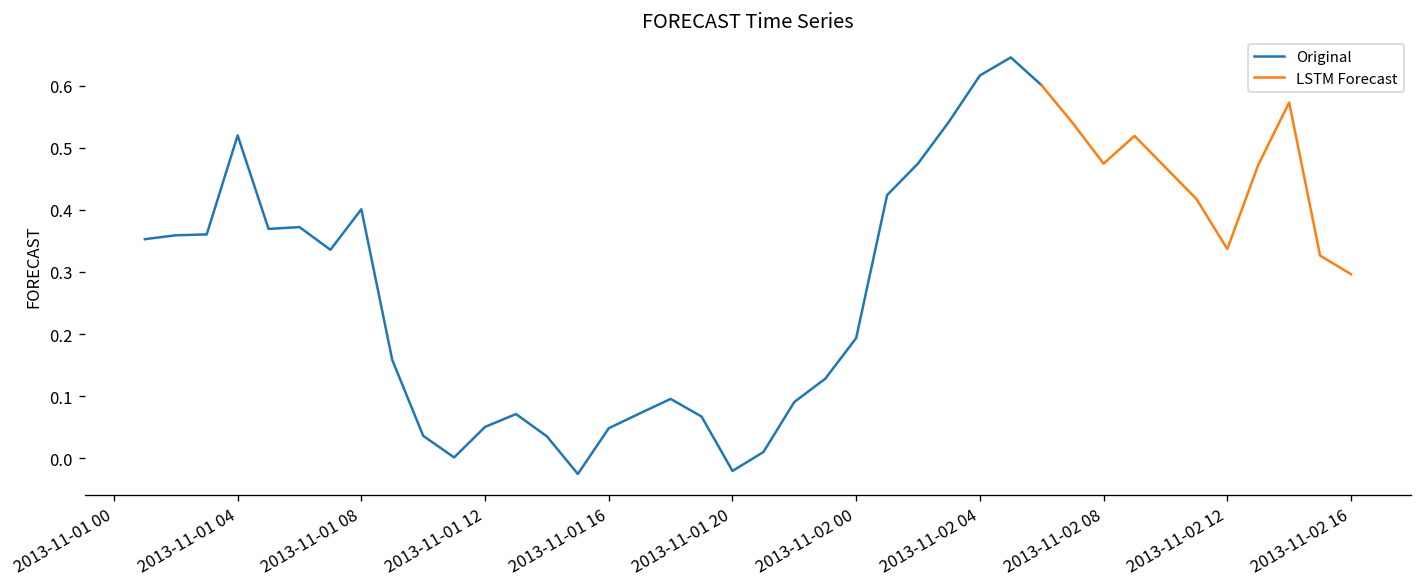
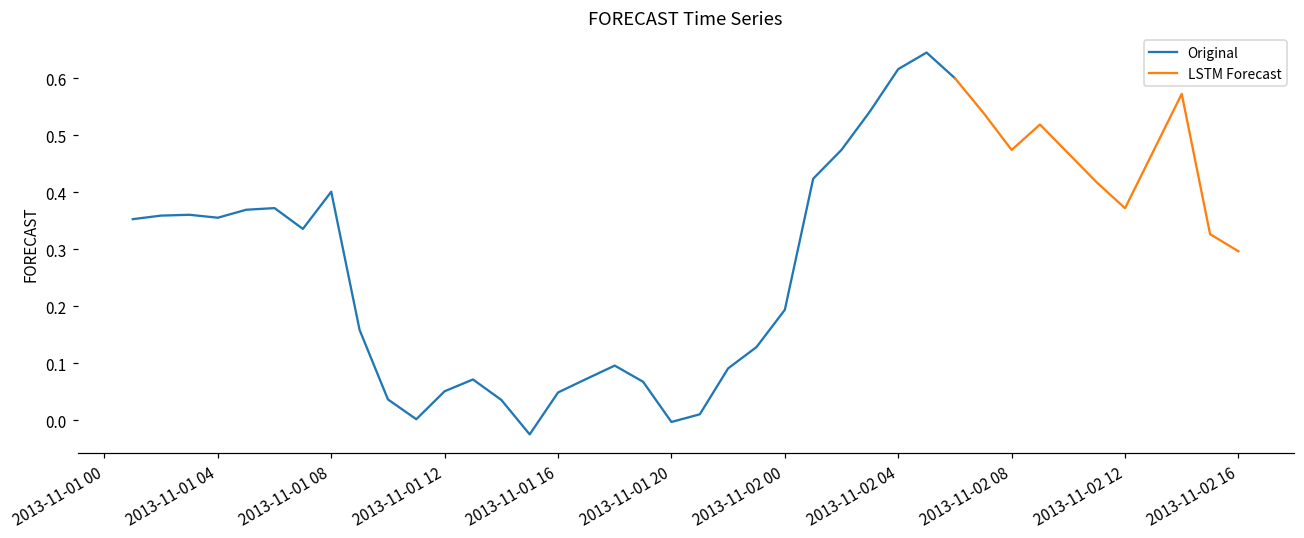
  {
    "Original": {
-     "2013-11-01 04": 0.52,
+     "2013-11-01 04": 0.36,
      "2013-11-01 08": 0.40,
      "2013-11-01 12": 0.05,
      "2013-11-01 16": 0.05,
-     "2013-11-01 20": -0.02,
+     "2013-11-01 20": 0.00,
      "2013-11-02 00": 0.19,
      "2013-11-02 04": 0.62
    },
    "LSTM Forecast": {
      "2013-11-02 08": 0.47,
-     "2013-11-02 12": 0.34,
+     "2013-11-02 12": 0.37,
      "2013-11-02 16": 0.30
    }
  }
